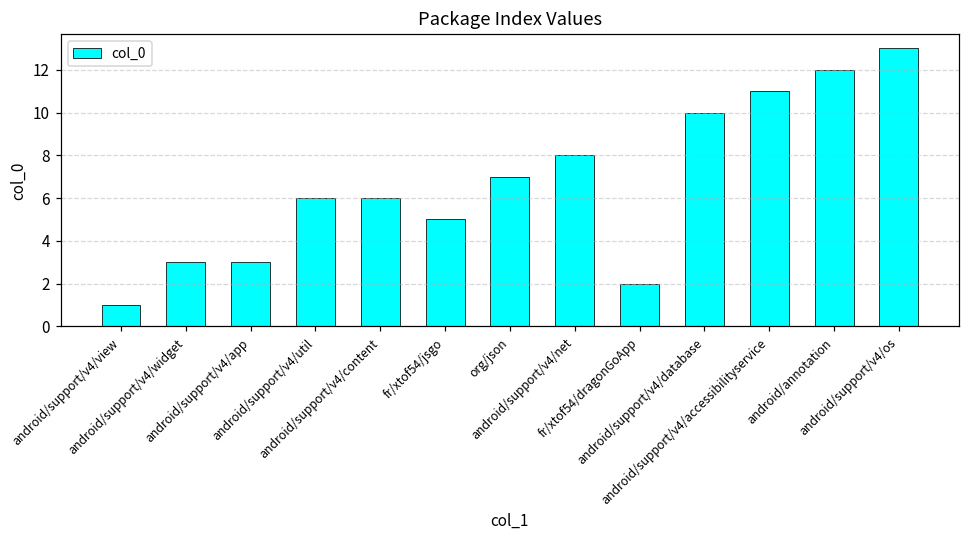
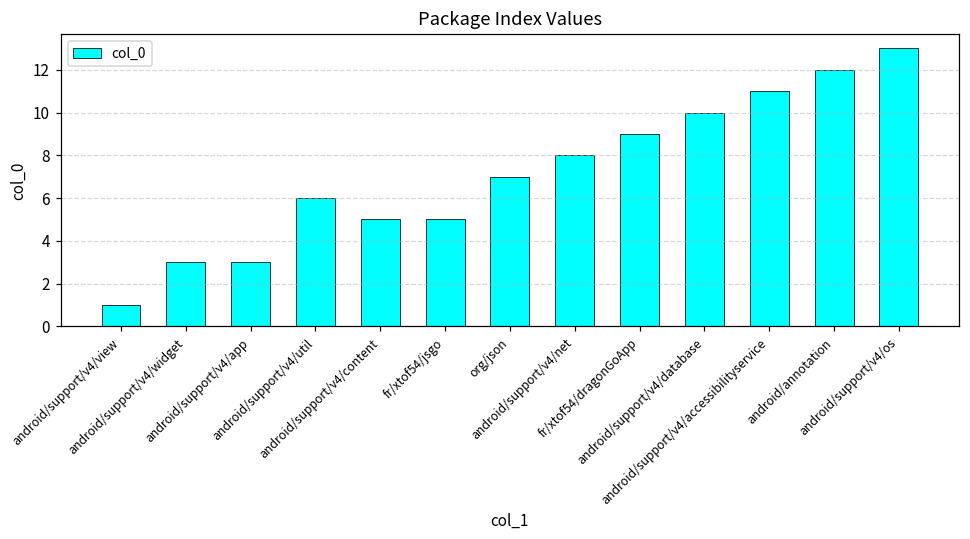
  {
    "android/support/v4/view": 1,
    "android/support/v4/widget": 3,
    "android/support/v4/app": 3,
    "android/support/v4/util": 6,
-   "android/support/v4/content": 6,
+   "android/support/v4/content": 5,
    "fr/xtof54/jsgo": 5,
    "org/json": 7,
    "android/support/v4/net": 8,
-   "fr/xtof54/dragonGoApp": 2,
+   "fr/xtof54/dragonGoApp": 9,
    "android/support/v4/database": 10,
    "android/support/v4/accessibilityservice": 11,
    "android/annotation": 12,
    "android/support/v4/os": 13
  }
